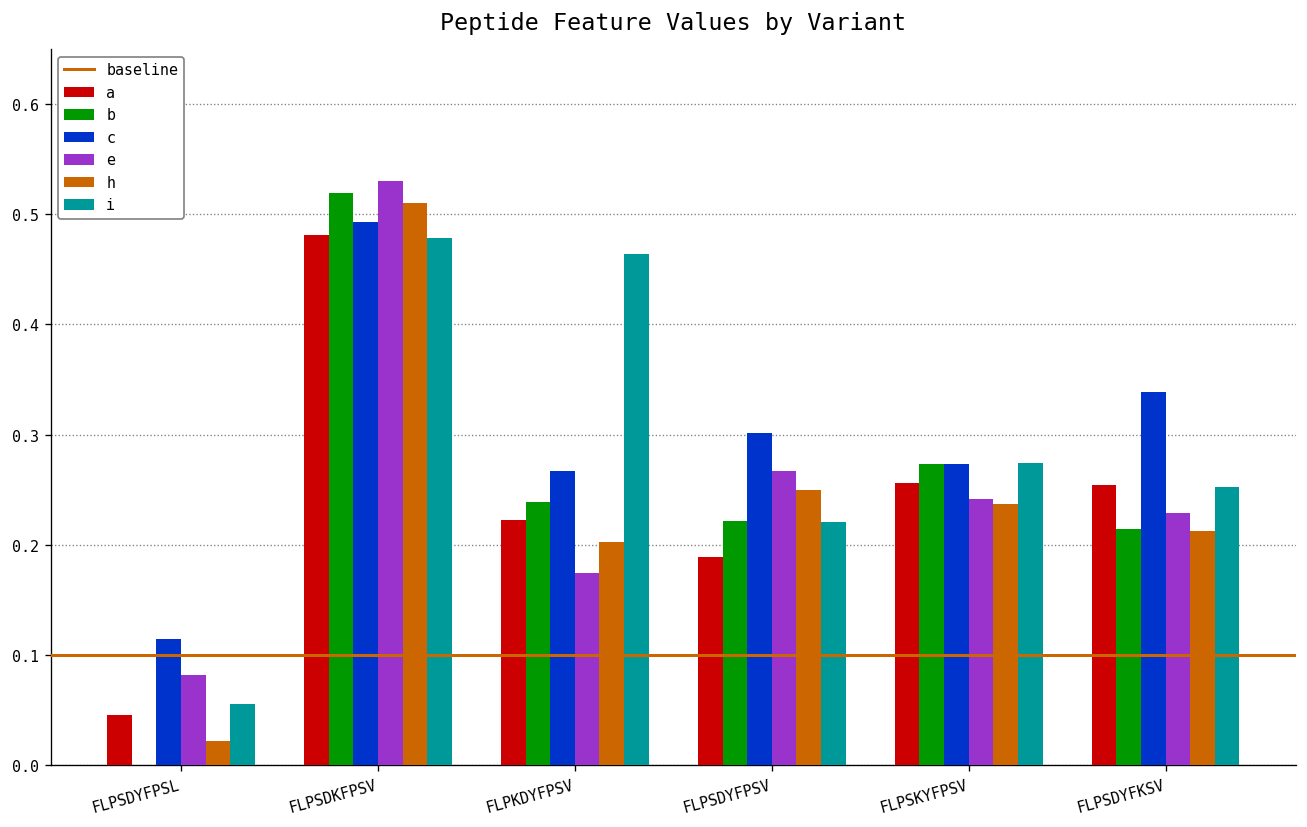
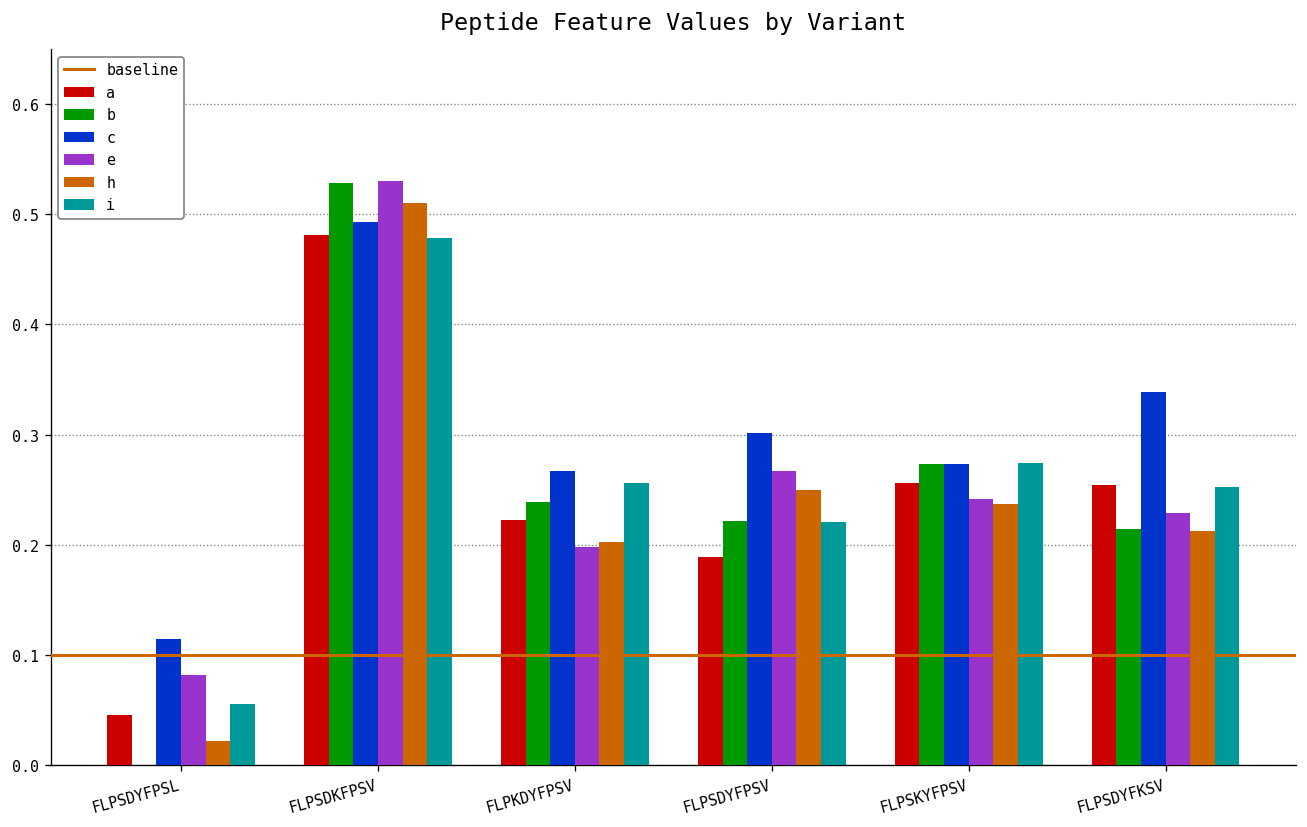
  {
    "a": {
      "FLPSDYFPSL": 0.05,
      "FLPSDKFPSV": 0.48,
      "FLPKDYFPSV": 0.22,
      "FLPSDYFPSV": 0.19,
      "FLPSKYFPSV": 0.26,
      "FLPSDYFKSV": 0.25
    },
    "b": {
      "FLPSDYFPSL": 0.00,
-     "FLPSDKFPSV": 0.52,
+     "FLPSDKFPSV": 0.53,
      "FLPKDYFPSV": 0.24,
      "FLPSDYFPSV": 0.22,
      "FLPSKYFPSV": 0.27,
      "FLPSDYFKSV": 0.21
    },
    "c": {
      "FLPSDYFPSL": 0.11,
      "FLPSDKFPSV": 0.49,
      "FLPKDYFPSV": 0.27,
      "FLPSDYFPSV": 0.30,
      "FLPSKYFPSV": 0.27,
      "FLPSDYFKSV": 0.34
    },
    "e": {
      "FLPSDYFPSL": 0.08,
      "FLPSDKFPSV": 0.53,
-     "FLPKDYFPSV": 0.17,
+     "FLPKDYFPSV": 0.20,
      "FLPSDYFPSV": 0.27,
      "FLPSKYFPSV": 0.24,
      "FLPSDYFKSV": 0.23
    },
    "h": {
      "FLPSDYFPSL": 0.02,
      "FLPSDKFPSV": 0.51,
      "FLPKDYFPSV": 0.20,
      "FLPSDYFPSV": 0.25,
      "FLPSKYFPSV": 0.24,
      "FLPSDYFKSV": 0.21
    },
    "i": {
      "FLPSDYFPSL": 0.06,
      "FLPSDKFPSV": 0.48,
-     "FLPKDYFPSV": 0.46,
+     "FLPKDYFPSV": 0.26,
      "FLPSDYFPSV": 0.22,
      "FLPSKYFPSV": 0.27,
      "FLPSDYFKSV": 0.25
    }
  }
